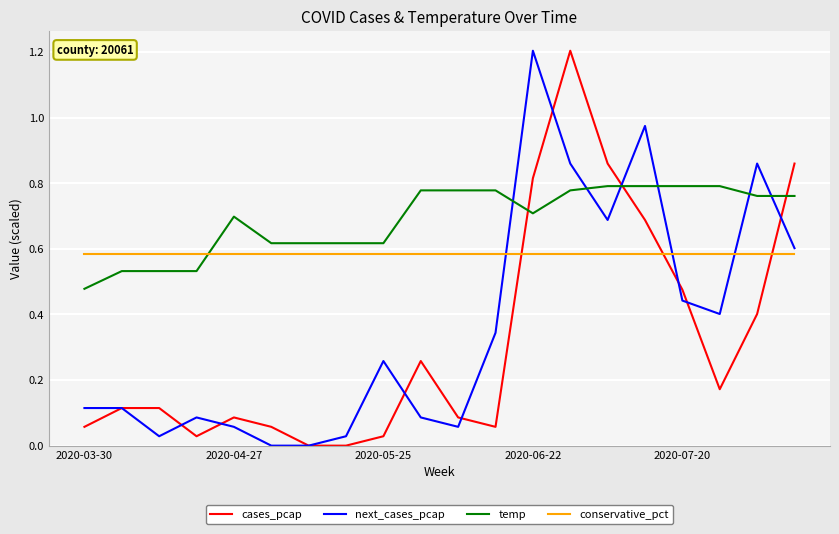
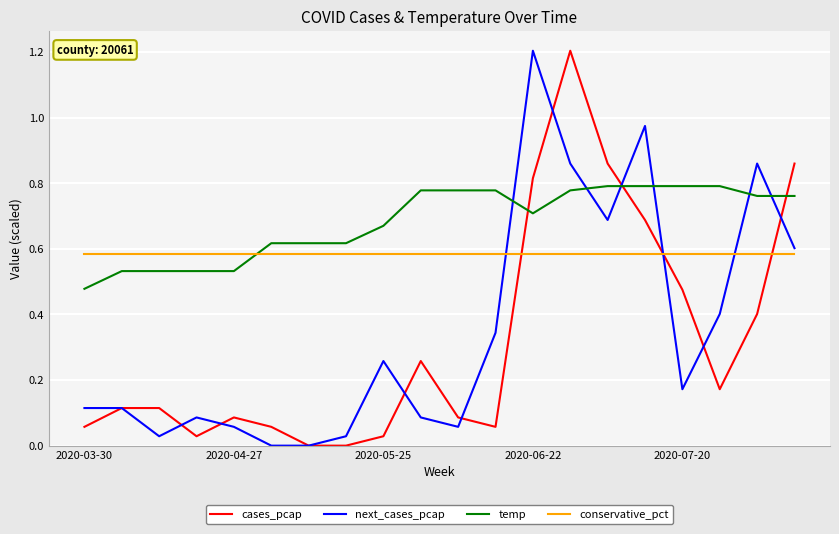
  {
    "cases_pcap": {
      "2020-03-30": 0.06,
      "2020-04-27": 0.09,
      "2020-05-25": 0.03,
      "2020-06-22": 0.82,
      "2020-07-20": 0.48
    },
    "next_cases_pcap": {
      "2020-03-30": 0.11,
      "2020-04-27": 0.06,
      "2020-05-25": 0.26,
      "2020-06-22": 1.20,
-     "2020-07-20": 0.44
+     "2020-07-20": 0.17
    },
    "temp": {
      "2020-03-30": 0.48,
-     "2020-04-27": 0.70,
-     "2020-05-25": 0.62,
+     "2020-04-27": 0.53,
+     "2020-05-25": 0.67,
      "2020-06-22": 0.71,
      "2020-07-20": 0.79
    },
    "conservative_pct": {
      "2020-03-30": 0.59,
      "2020-04-27": 0.59,
      "2020-05-25": 0.59,
      "2020-06-22": 0.59,
      "2020-07-20": 0.59
    }
  }
